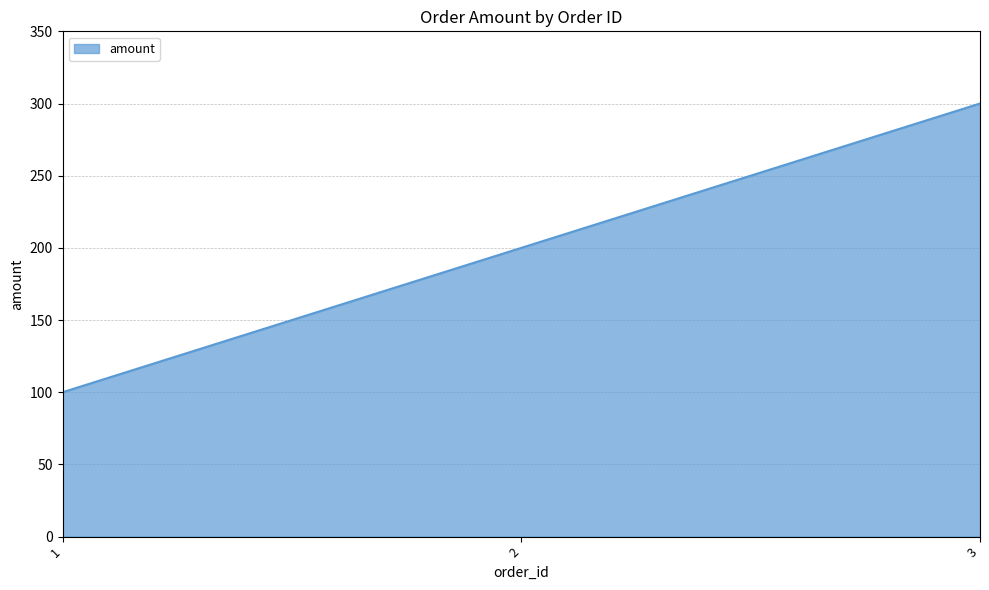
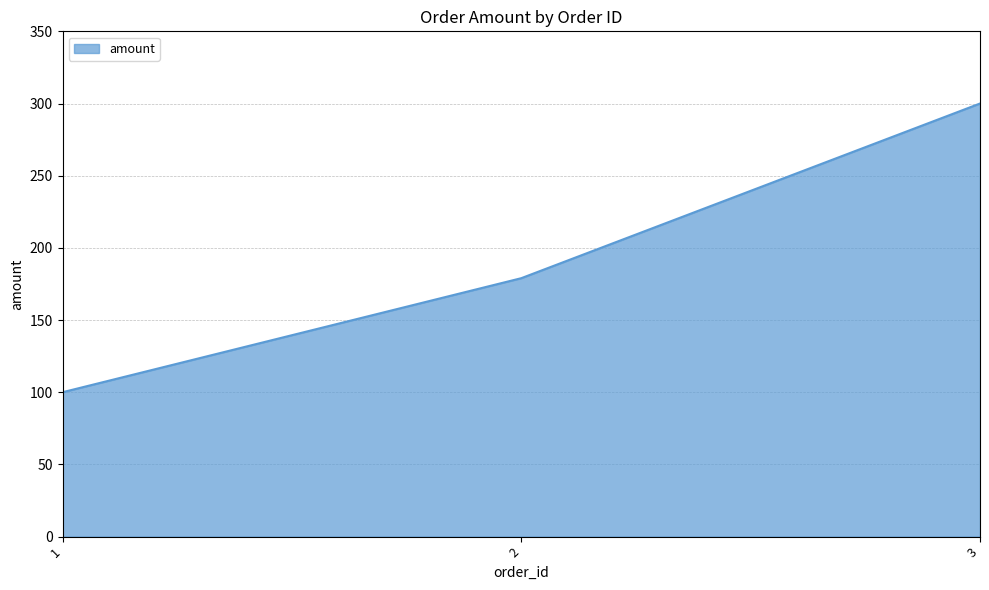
  {
    "1": 100,
-   "2": 200,
+   "2": 179,
    "3": 300
  }
